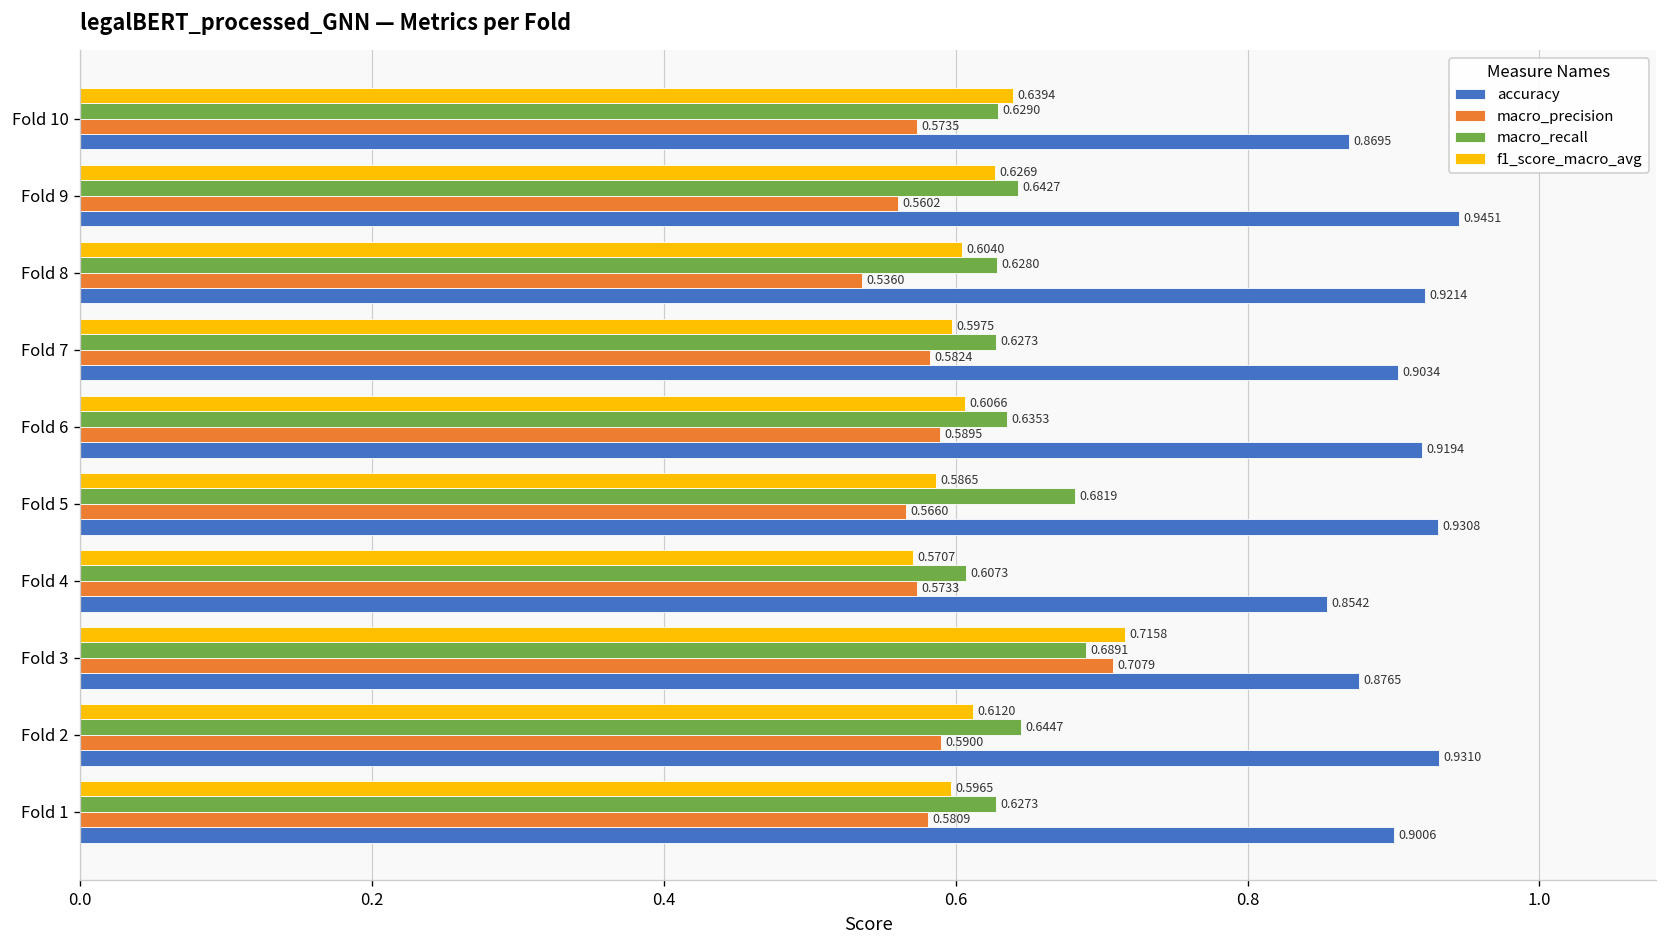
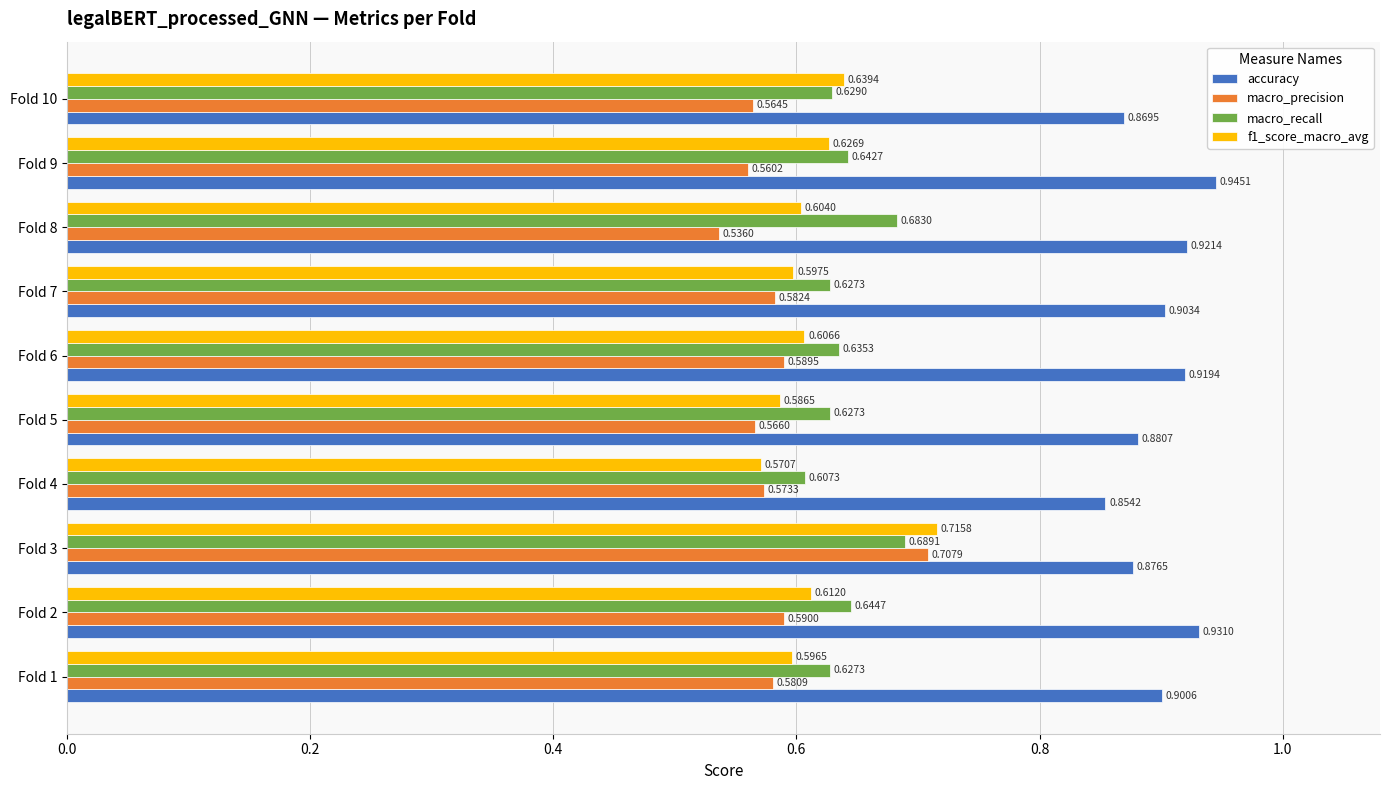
  {
    "accuracy": {
      "Fold 10": 0.8695,
      "Fold 9": 0.9451,
      "Fold 8": 0.9214,
      "Fold 7": 0.9034,
      "Fold 6": 0.9194,
-     "Fold 5": 0.9308,
+     "Fold 5": 0.8807,
      "Fold 4": 0.8542,
      "Fold 3": 0.8765,
      "Fold 2": 0.9310,
      "Fold 1": 0.9006
    },
    "macro_precision": {
-     "Fold 10": 0.5735,
+     "Fold 10": 0.5645,
      "Fold 9": 0.5602,
      "Fold 8": 0.5360,
      "Fold 7": 0.5824,
      "Fold 6": 0.5895,
      "Fold 5": 0.5660,
      "Fold 4": 0.5733,
      "Fold 3": 0.7079,
      "Fold 2": 0.5900,
      "Fold 1": 0.5809
    },
    "macro_recall": {
      "Fold 10": 0.6290,
      "Fold 9": 0.6427,
-     "Fold 8": 0.6280,
+     "Fold 8": 0.6830,
      "Fold 7": 0.6273,
      "Fold 6": 0.6353,
-     "Fold 5": 0.6819,
+     "Fold 5": 0.6273,
      "Fold 4": 0.6073,
      "Fold 3": 0.6891,
      "Fold 2": 0.6447,
      "Fold 1": 0.6273
    },
    "f1_score_macro_avg": {
      "Fold 10": 0.6394,
      "Fold 9": 0.6269,
      "Fold 8": 0.6040,
      "Fold 7": 0.5975,
      "Fold 6": 0.6066,
      "Fold 5": 0.5865,
      "Fold 4": 0.5707,
      "Fold 3": 0.7158,
      "Fold 2": 0.6120,
      "Fold 1": 0.5965
    }
  }
